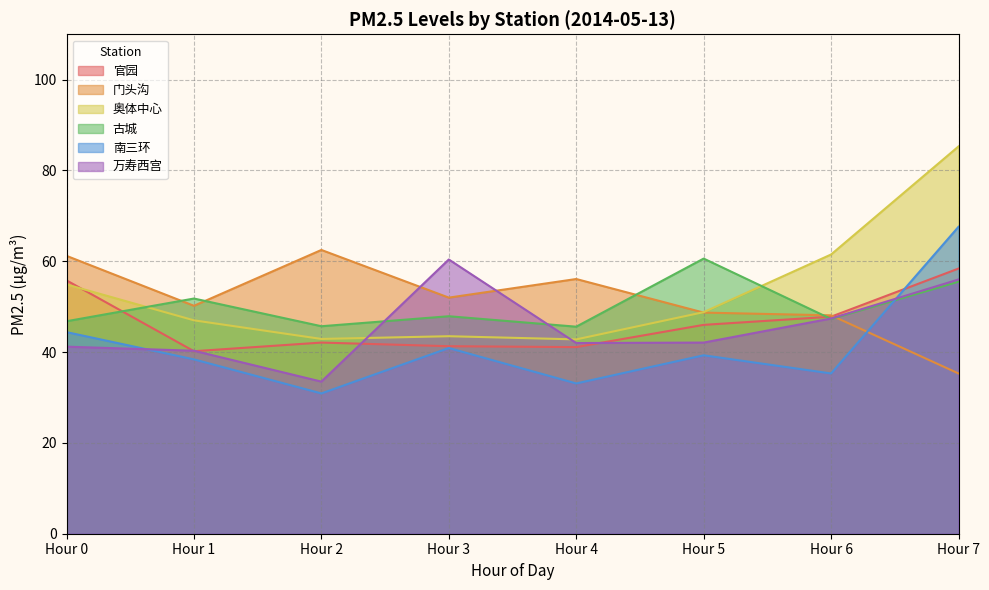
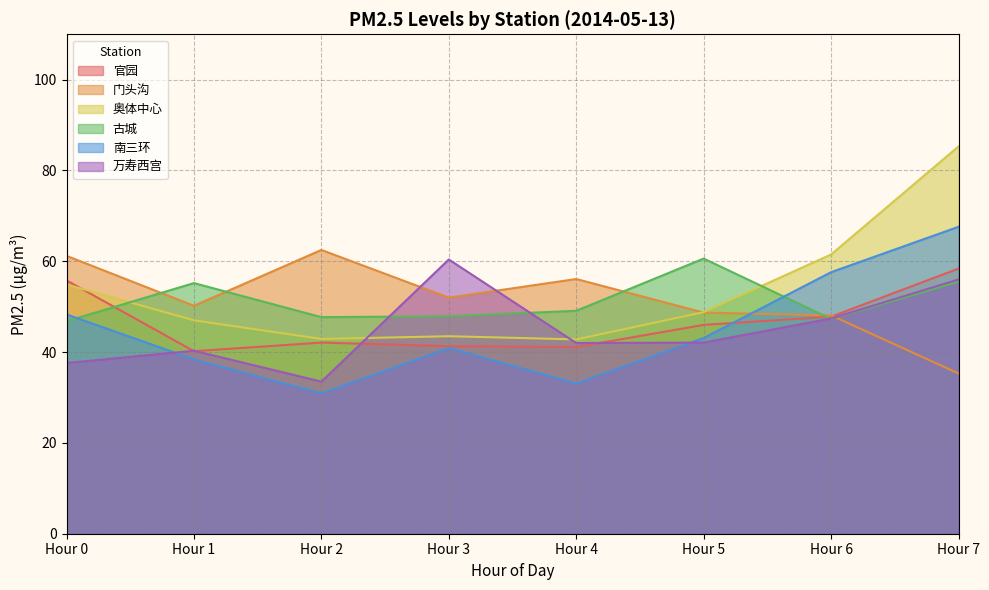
  {
    "古城": {
      "Hour 0": 47,
-     "Hour 1": 52,
-     "Hour 2": 46,
+     "Hour 1": 55,
+     "Hour 2": 48,
      "Hour 3": 48,
-     "Hour 4": 46,
+     "Hour 4": 49,
      "Hour 5": 61
    },
    "南三环": {
-     "Hour 0": 44,
+     "Hour 0": 48,
      "Hour 1": 38,
      "Hour 2": 31,
      "Hour 4": 33,
-     "Hour 5": 39,
-     "Hour 6": 35,
+     "Hour 5": 43,
+     "Hour 6": 58,
      "Hour 7": 68
    },
    "万寿西宫": {
-     "Hour 0": 41,
+     "Hour 0": 38,
      "Hour 2": 34,
      "Hour 3": 60,
      "Hour 4": 42,
      "Hour 5": 42
    }
  }
